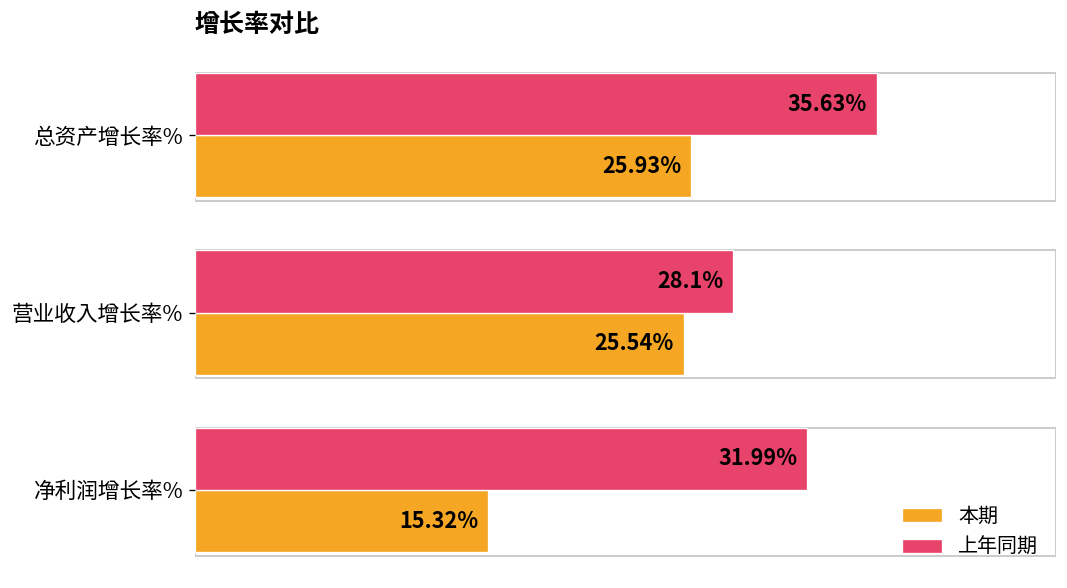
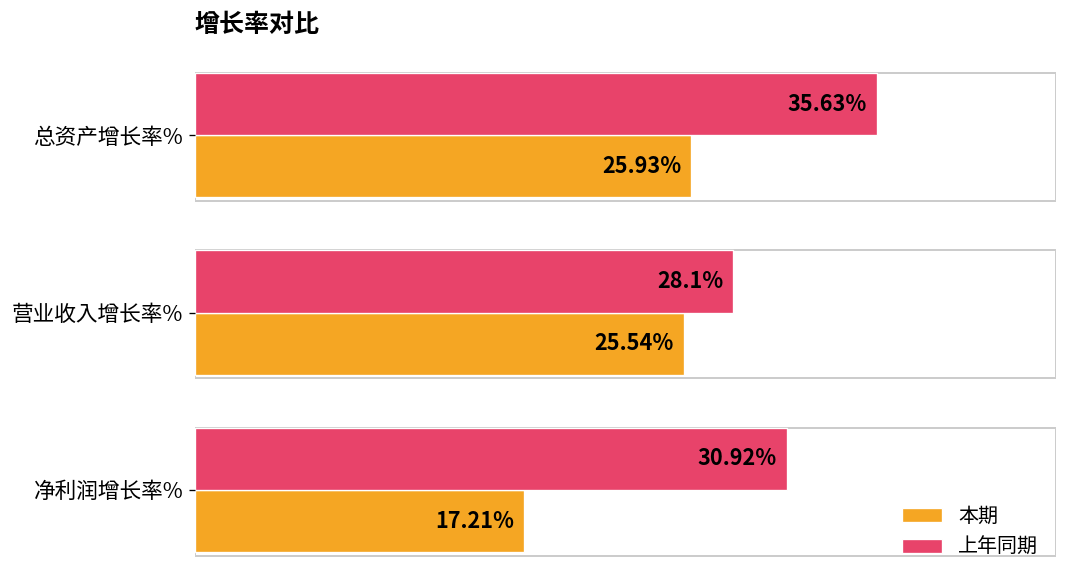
  {
    "本期": {
      "总资产增长率%": "25.93%",
      "营业收入增长率%": "25.54%",
-     "净利润增长率%": "15.32%"
+     "净利润增长率%": "17.21%"
    },
    "上年同期": {
      "总资产增长率%": "35.63%",
      "营业收入增长率%": "28.1%",
-     "净利润增长率%": "31.99%"
+     "净利润增长率%": "30.92%"
    }
  }
